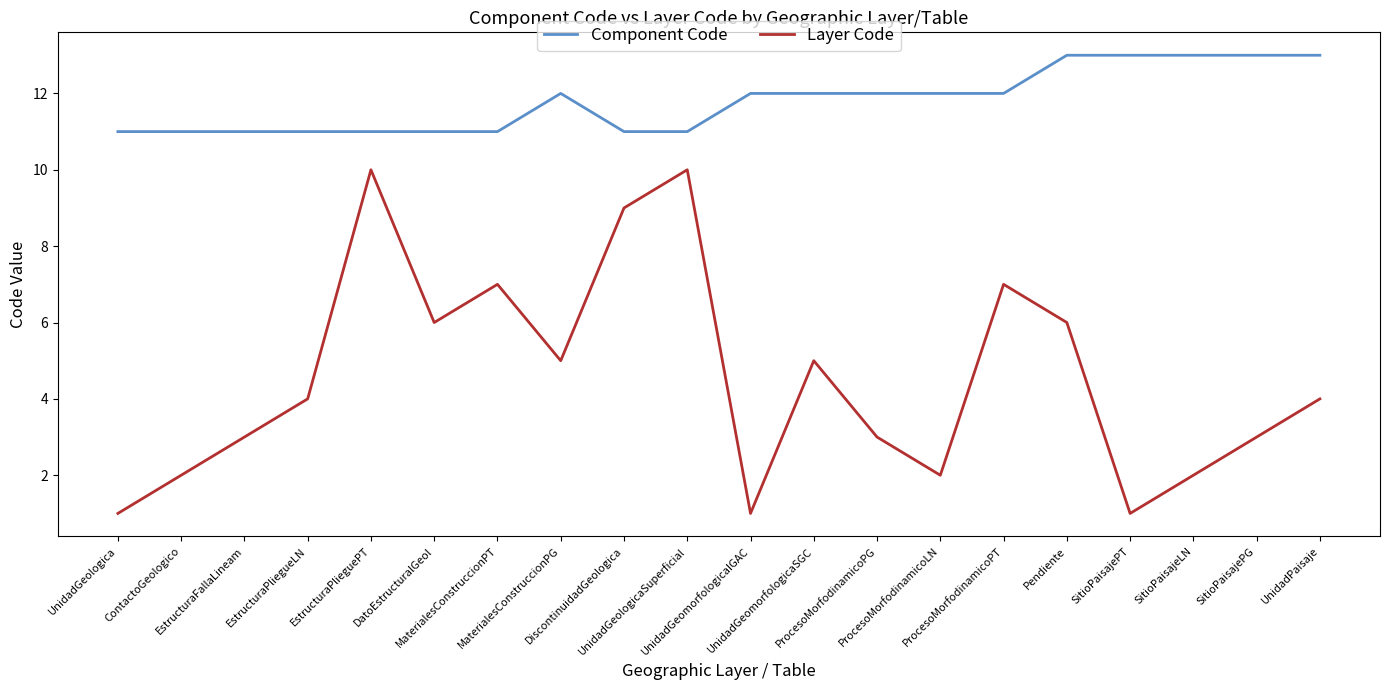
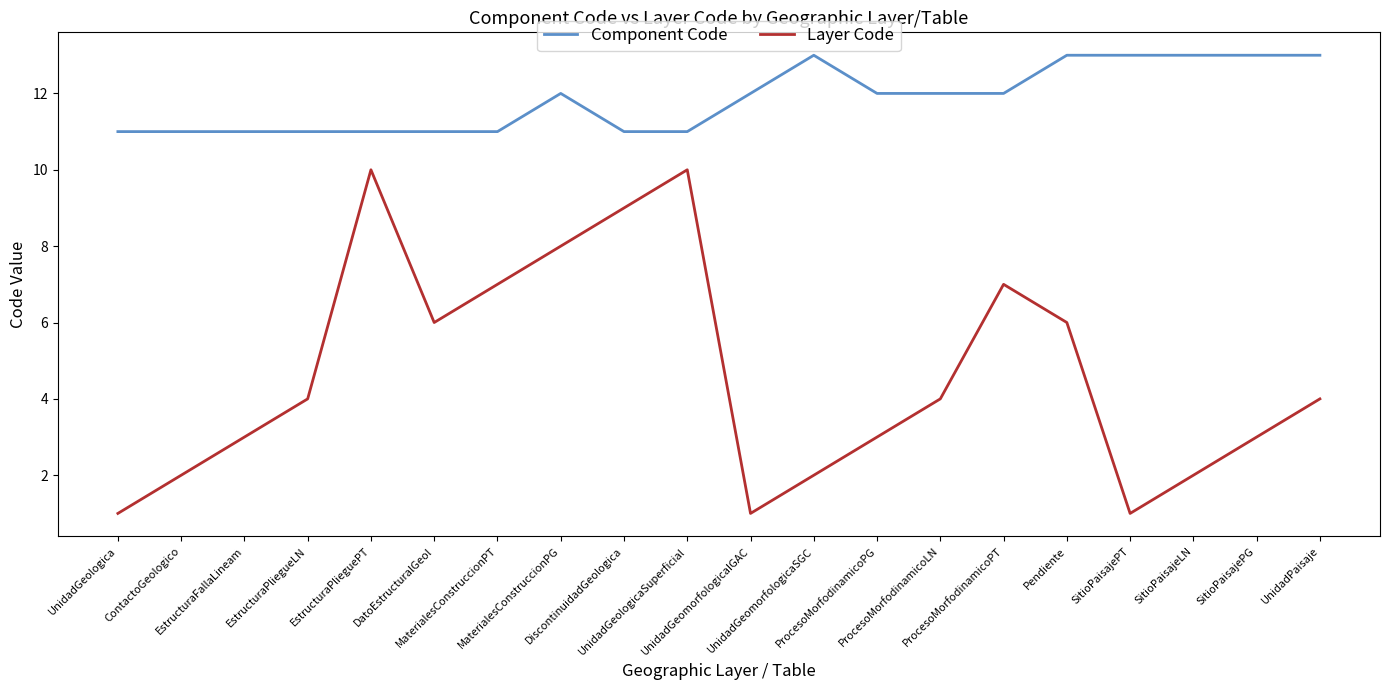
  {
    "Component Code": {
      "UnidadGeologica": 11,
      "ContactoGeologico": 11,
      "EstructuraFallaLineam": 11,
      "EstructuraPliegueLN": 11,
      "EstructuraPlieguePT": 11,
      "DatoEstructuralGeol": 11,
      "MaterialesConstruccionPT": 11,
      "MaterialesConstruccionPG": 12,
      "DiscontinuidadGeologica": 11,
      "UnidadGeologicaSuperficial": 11,
      "UnidadGeomorfologicaIGAC": 12,
-     "UnidadGeomorfologicaSGC": 12,
+     "UnidadGeomorfologicaSGC": 13,
      "ProcesoMorfodinamicoPG": 12,
      "ProcesoMorfodinamicoLN": 12,
      "ProcesoMorfodinamicoPT": 12,
      "Pendiente": 13,
      "SitioPaisajePT": 13,
      "SitioPaisajeLN": 13,
      "SitioPaisajePG": 13,
      "UnidadPaisaje": 13
    },
    "Layer Code": {
      "UnidadGeologica": 1,
      "ContactoGeologico": 2,
      "EstructuraFallaLineam": 3,
      "EstructuraPliegueLN": 4,
      "EstructuraPlieguePT": 10,
      "DatoEstructuralGeol": 6,
      "MaterialesConstruccionPT": 7,
-     "MaterialesConstruccionPG": 5,
+     "MaterialesConstruccionPG": 8,
      "DiscontinuidadGeologica": 9,
      "UnidadGeologicaSuperficial": 10,
      "UnidadGeomorfologicaIGAC": 1,
-     "UnidadGeomorfologicaSGC": 5,
+     "UnidadGeomorfologicaSGC": 2,
      "ProcesoMorfodinamicoPG": 3,
-     "ProcesoMorfodinamicoLN": 2,
+     "ProcesoMorfodinamicoLN": 4,
      "ProcesoMorfodinamicoPT": 7,
      "Pendiente": 6,
      "SitioPaisajePT": 1,
      "SitioPaisajeLN": 2,
      "SitioPaisajePG": 3,
      "UnidadPaisaje": 4
    }
  }
